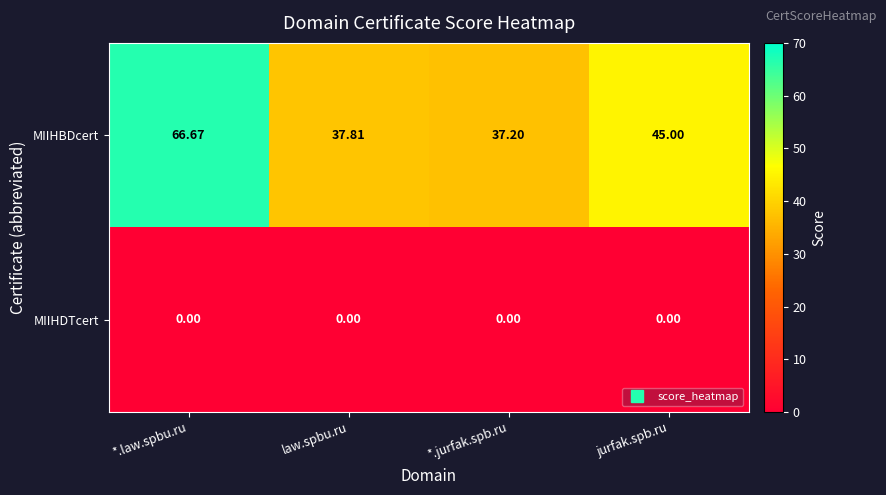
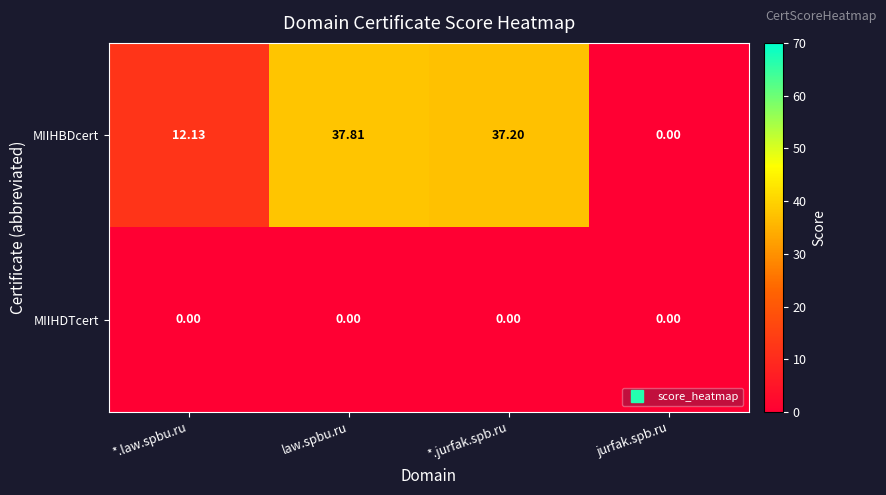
  {
    "MIIHBDcert": {
-     "*.law.spbu.ru": 66.67,
+     "*.law.spbu.ru": 12.13,
      "law.spbu.ru": 37.81,
      "*.jurfak.spb.ru": 37.20,
-     "jurfak.spb.ru": 45.00
+     "jurfak.spb.ru": 0.00
    },
    "MIIHDTcert": {
      "*.law.spbu.ru": 0.00,
      "law.spbu.ru": 0.00,
      "*.jurfak.spb.ru": 0.00,
      "jurfak.spb.ru": 0.00
    }
  }
